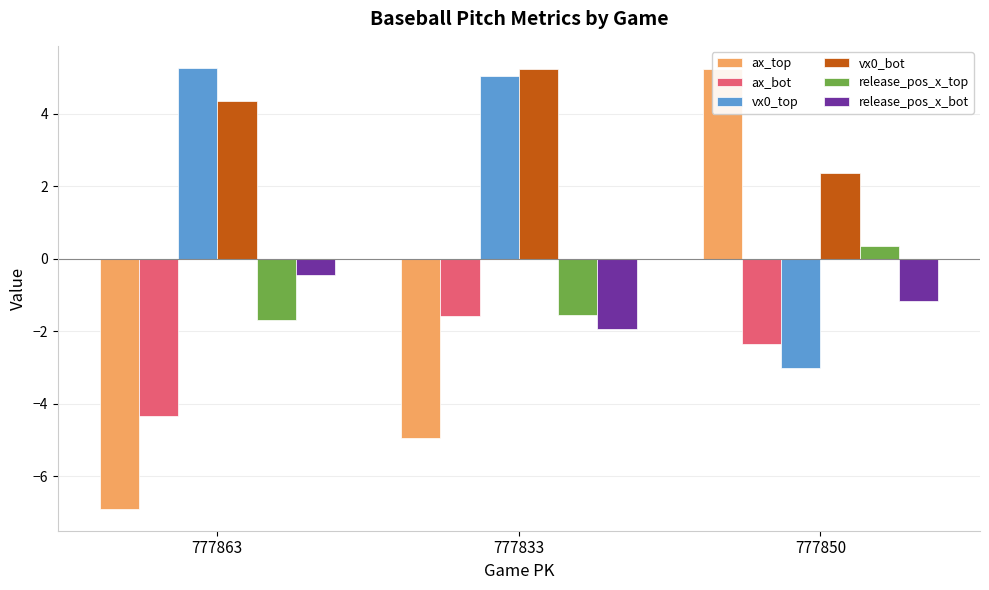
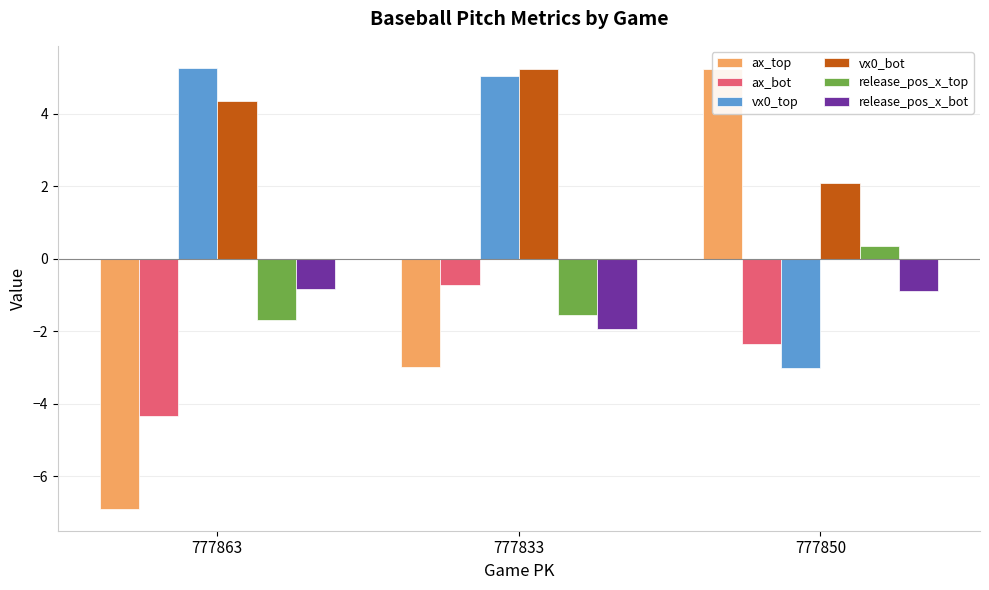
  {
    "ax_top": {
      "777863": -6.9,
-     "777833": -4.9
+     "777833": -3.0
    },
    "ax_bot": {
      "777863": -4.4,
-     "777833": -1.6,
+     "777833": -0.7,
      "777850": -2.4
    },
    "vx0_top": {
      "777863": 5.3,
      "777833": 5.0,
      "777850": -3.0
    },
    "vx0_bot": {
      "777863": 4.4,
      "777833": 5.2,
-     "777850": 2.4
+     "777850": 2.1
    },
    "release_pos_x_top": {
      "777863": -1.7,
      "777833": -1.5,
      "777850": 0.3
    },
    "release_pos_x_bot": {
-     "777863": -0.4,
+     "777863": -0.8,
      "777833": -1.9,
-     "777850": -1.2
+     "777850": -0.9
    }
  }
